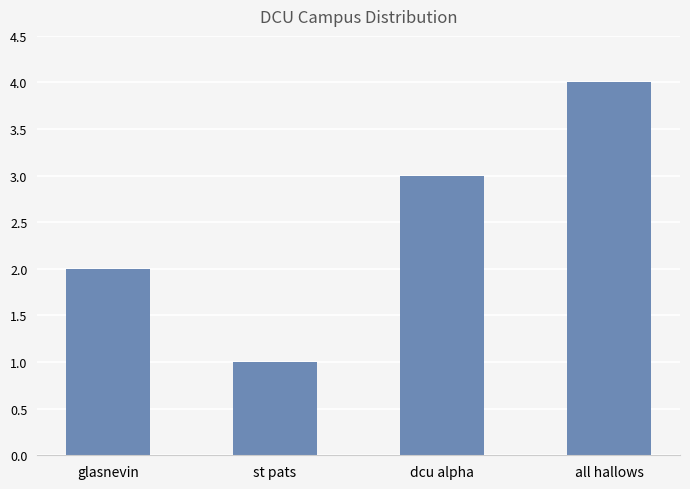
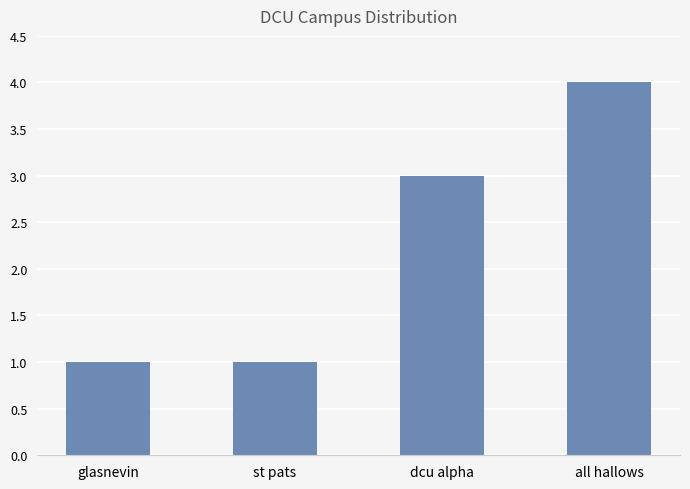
  {
-   "glasnevin": 2,
+   "glasnevin": 1,
    "st pats": 1,
    "dcu alpha": 3,
    "all hallows": 4
  }
